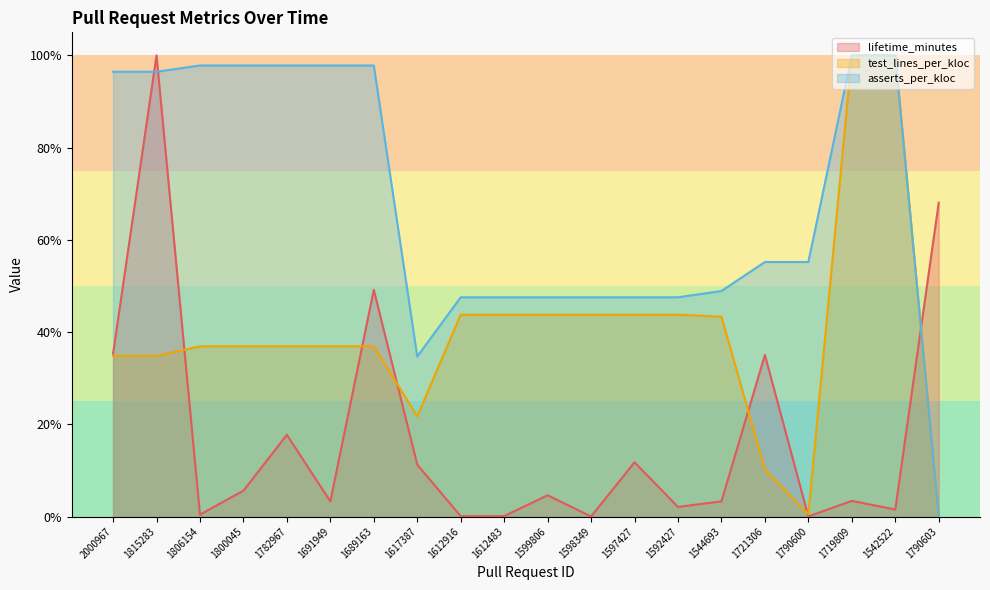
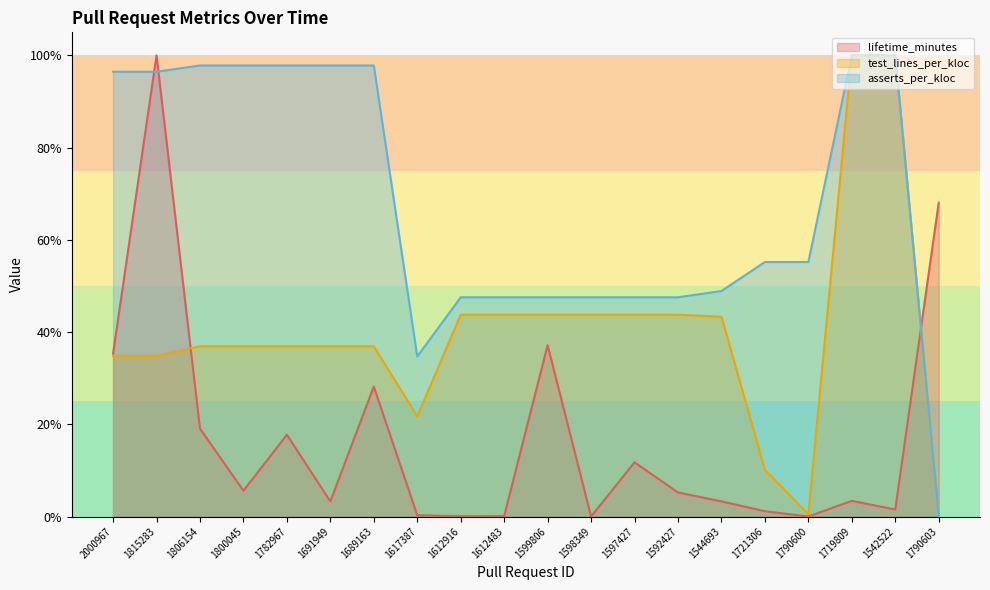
  {
    "lifetime_minutes": {
      "1815283": "100%",
-     "1806154": "0%",
+     "1806154": "19%",
      "1800045": "6%",
      "1782967": "18%",
      "1691949": "3%",
-     "1689163": "49%",
-     "1617387": "11%",
+     "1689163": "28%",
+     "1617387": "0%",
      "1612916": "0%",
      "1612483": "0%",
-     "1599806": "5%",
+     "1599806": "37%",
      "1598349": "0%",
      "1597427": "12%",
-     "1592427": "2%",
+     "1592427": "5%",
      "1544693": "3%",
-     "1721306": "35%",
+     "1721306": "1%",
      "1719809": "3%",
      "1542522": "2%",
      "1790603": "68%"
    },
    "test_lines_per_kloc": {
      "1815283": "35%",
      "1806154": "37%",
      "1800045": "37%",
      "1782967": "37%",
      "1691949": "37%",
      "1689163": "37%",
      "1617387": "22%",
      "1612916": "44%",
      "1612483": "44%",
      "1599806": "44%",
      "1598349": "44%",
      "1597427": "44%",
      "1592427": "44%",
      "1544693": "43%",
      "1721306": "10%"
    },
    "asserts_per_kloc": {
      "2000967": "96%",
      "1815283": "96%",
      "1806154": "98%",
      "1800045": "98%",
      "1782967": "98%",
      "1691949": "98%",
      "1689163": "98%",
      "1617387": "35%",
      "1612916": "48%",
      "1612483": "48%",
      "1599806": "48%",
      "1598349": "48%",
      "1597427": "48%",
      "1592427": "48%",
      "1544693": "49%",
      "1721306": "55%",
      "1790600": "55%"
    }
  }
